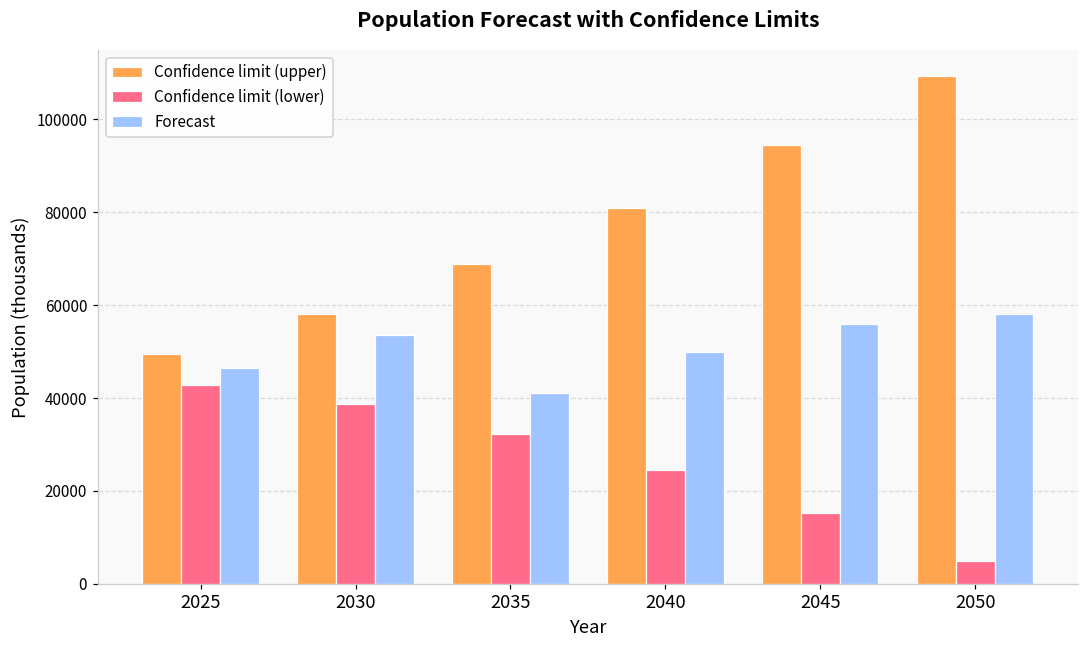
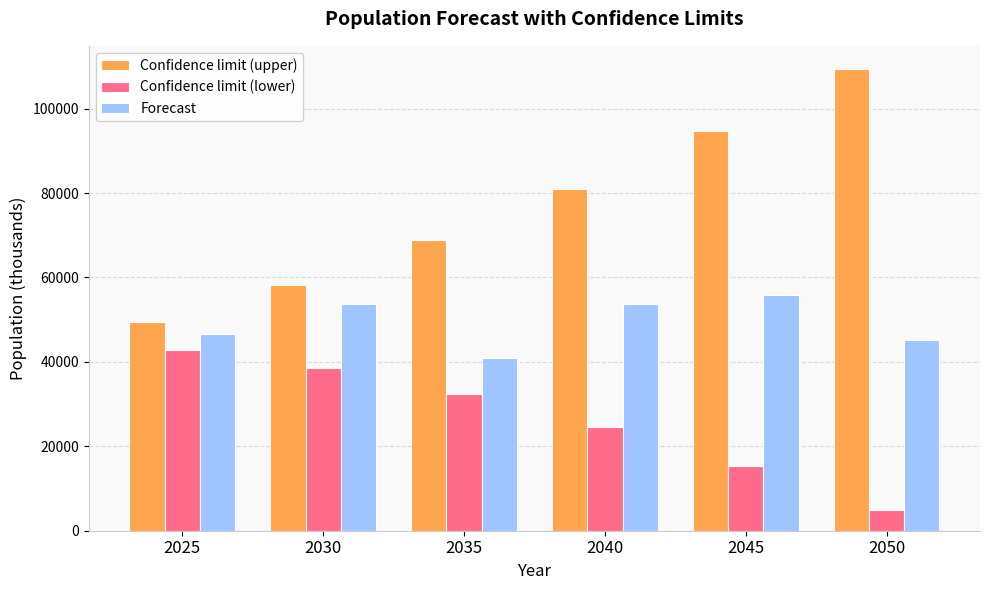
  {
    "Confidence limit (upper)": {
      "2025": 50000,
      "2030": 58000,
      "2035": 69000,
      "2040": 81000,
      "2045": 95000,
      "2050": 109000
    },
    "Confidence limit (lower)": {
      "2025": 43000,
      "2030": 39000,
      "2035": 32000,
      "2040": 24000,
      "2045": 15000,
      "2050": 5000
    },
    "Forecast": {
      "2025": 46000,
      "2030": 54000,
      "2035": 41000,
-     "2040": 50000,
+     "2040": 54000,
      "2045": 56000,
-     "2050": 58000
+     "2050": 45000
    }
  }
